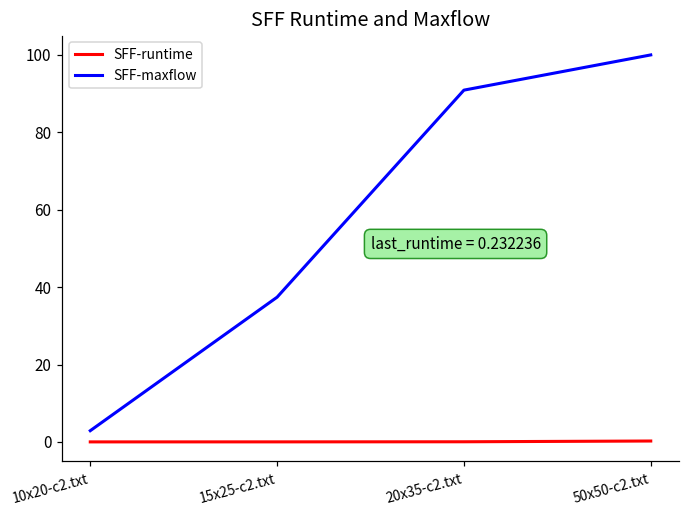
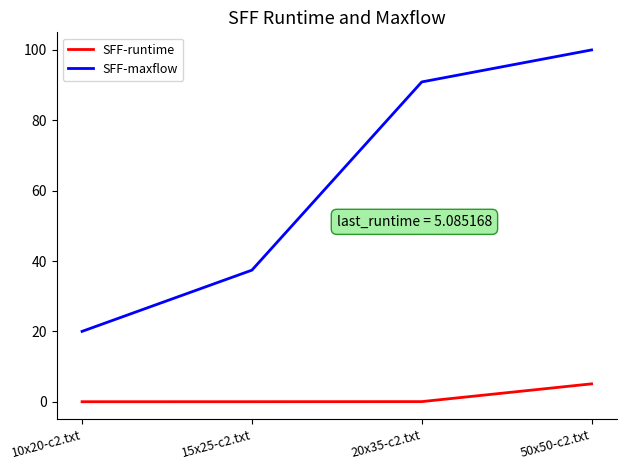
  {
    "SFF-runtime": {
-     "50x50-c2.txt": 0.232236
+     "50x50-c2.txt": 5.085168
    },
    "SFF-maxflow": {
-     "10x20-c2.txt": 3,
+     "10x20-c2.txt": 20,
      "15x25-c2.txt": 37,
      "20x35-c2.txt": 91,
      "50x50-c2.txt": 100
    }
  }
